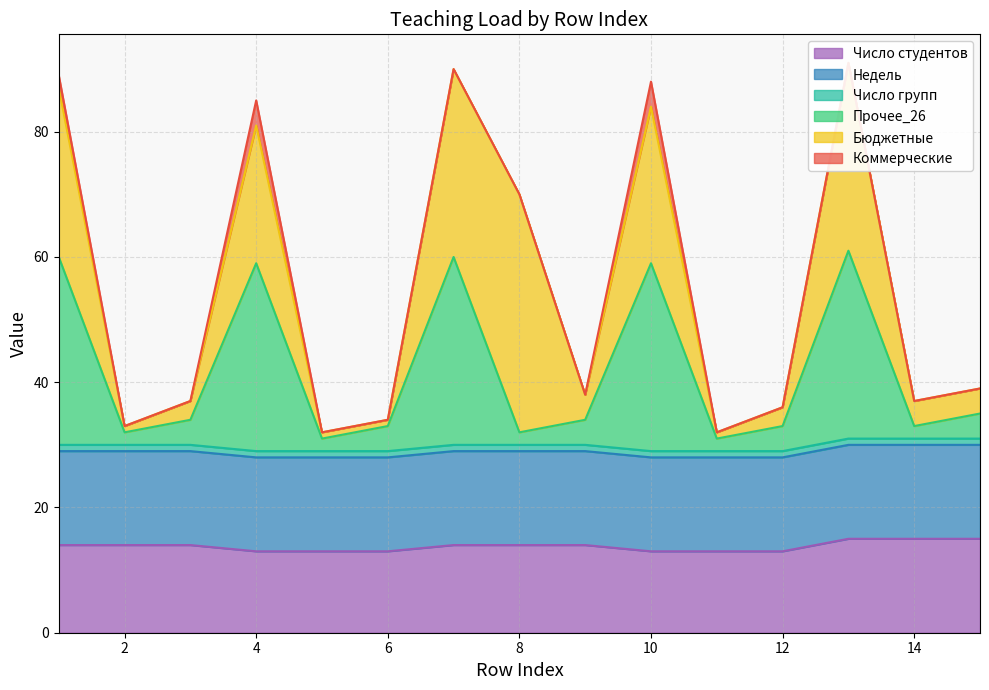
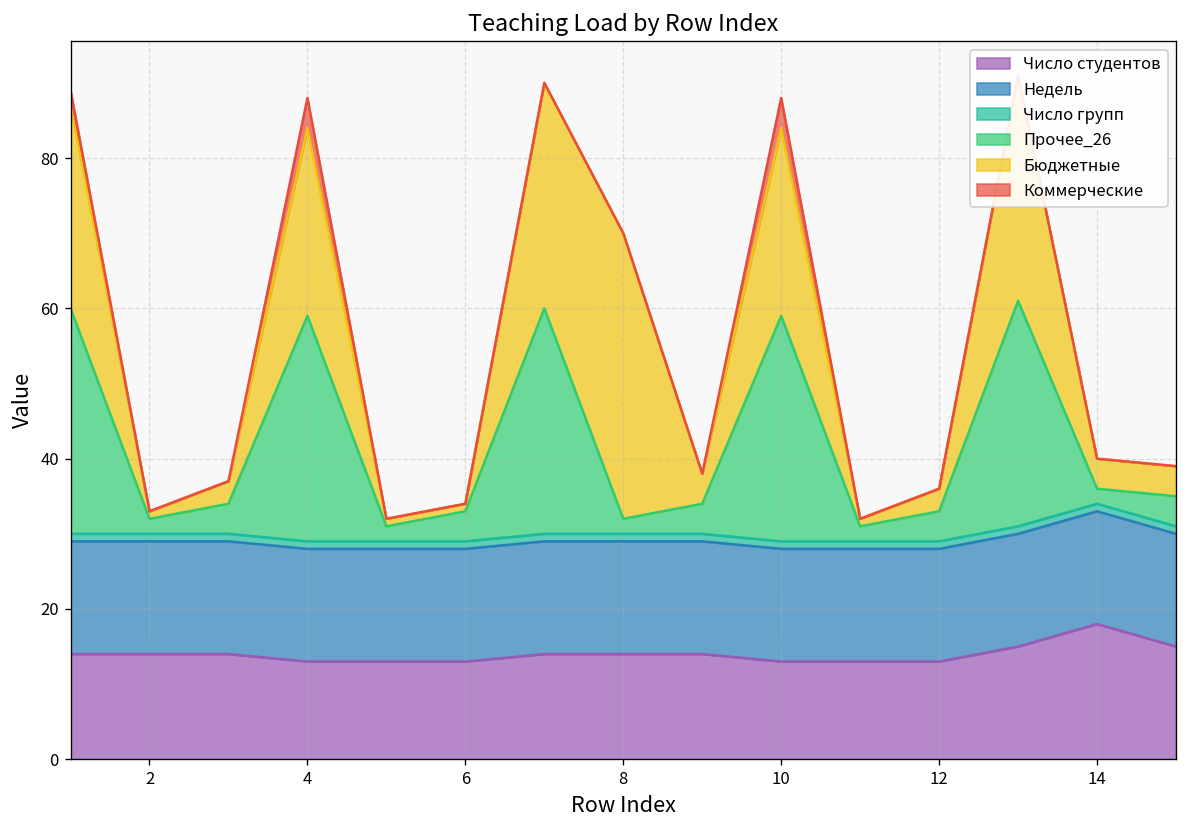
  {
    "Число студентов": {
      "2": 14,
      "4": 13,
      "6": 13,
      "8": 14,
      "10": 13,
      "12": 13,
-     "14": 15
+     "14": 18
    },
    "Недель": {
      "2": 15,
      "4": 15,
      "6": 15,
      "8": 15,
      "10": 15,
      "12": 15,
      "14": 15
    },
    "Бюджетные": {
-     "4": 22,
+     "4": 25,
      "10": 25
    },
    "Коммерческие": {
      "4": 4,
      "10": 4
    }
  }
